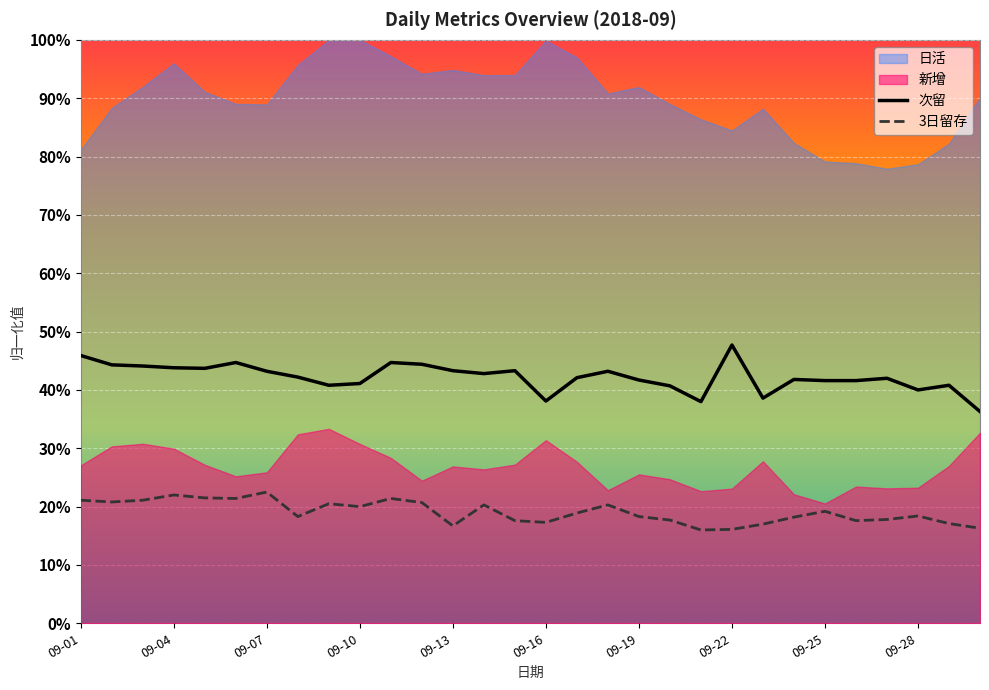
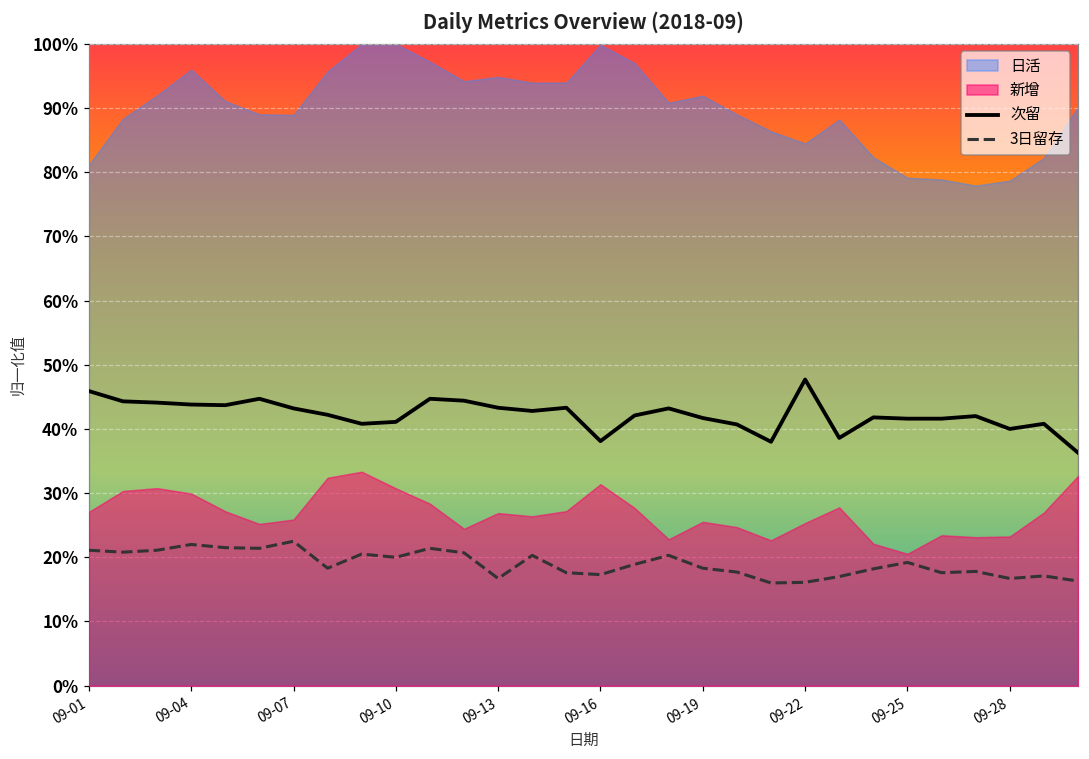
  {
    "次留": {
      "09-01": "46%",
      "09-04": "44%",
      "09-07": "43%",
      "09-10": "41%",
      "09-13": "43%",
      "09-16": "38%",
      "09-19": "42%",
      "09-22": "48%",
      "09-25": "42%",
      "09-28": "40%"
    },
    "日活": {
      "09-01": "81%",
      "09-04": "96%",
      "09-07": "89%",
      "09-10": "100%",
      "09-13": "95%",
      "09-16": "100%",
      "09-19": "92%",
      "09-22": "84%",
      "09-25": "79%",
      "09-28": "79%"
    },
    "3日留存": {
      "09-01": "21%",
      "09-04": "22%",
      "09-07": "23%",
      "09-10": "20%",
      "09-13": "17%",
      "09-16": "17%",
      "09-19": "18%",
      "09-22": "16%",
      "09-25": "19%",
-     "09-28": "18%"
+     "09-28": "17%"
    },
    "新增": {
      "09-01": "27%",
      "09-04": "30%",
      "09-07": "26%",
      "09-10": "31%",
      "09-13": "27%",
      "09-16": "31%",
      "09-19": "26%",
-     "09-22": "23%",
+     "09-22": "25%",
      "09-25": "21%",
      "09-28": "23%"
    }
  }
